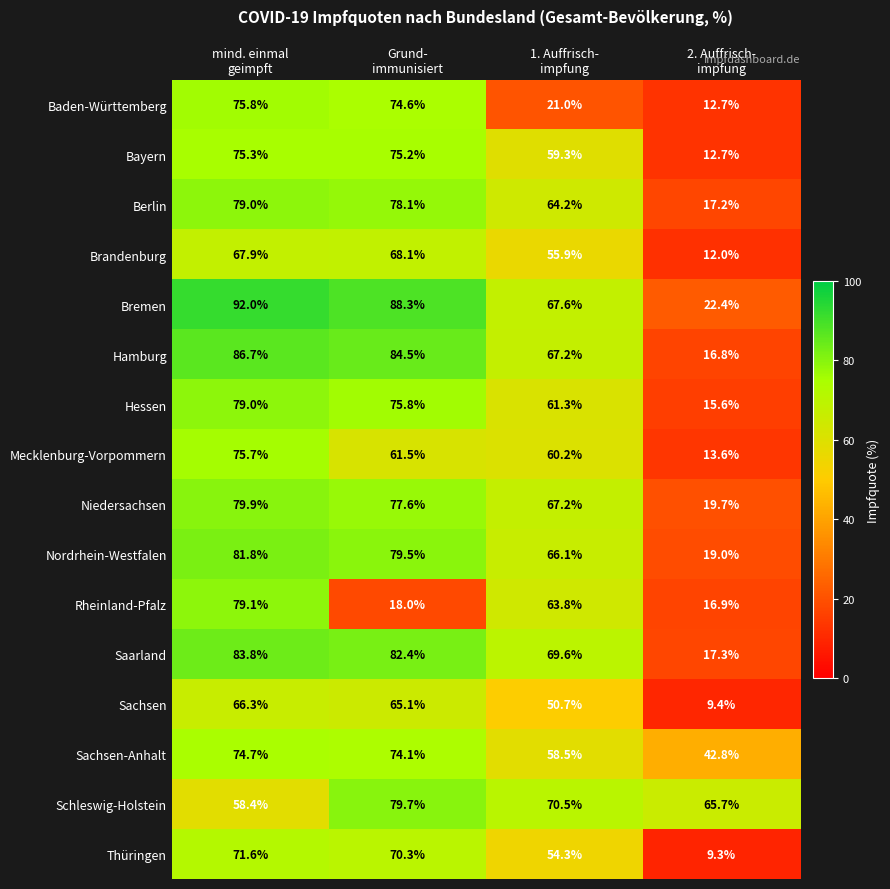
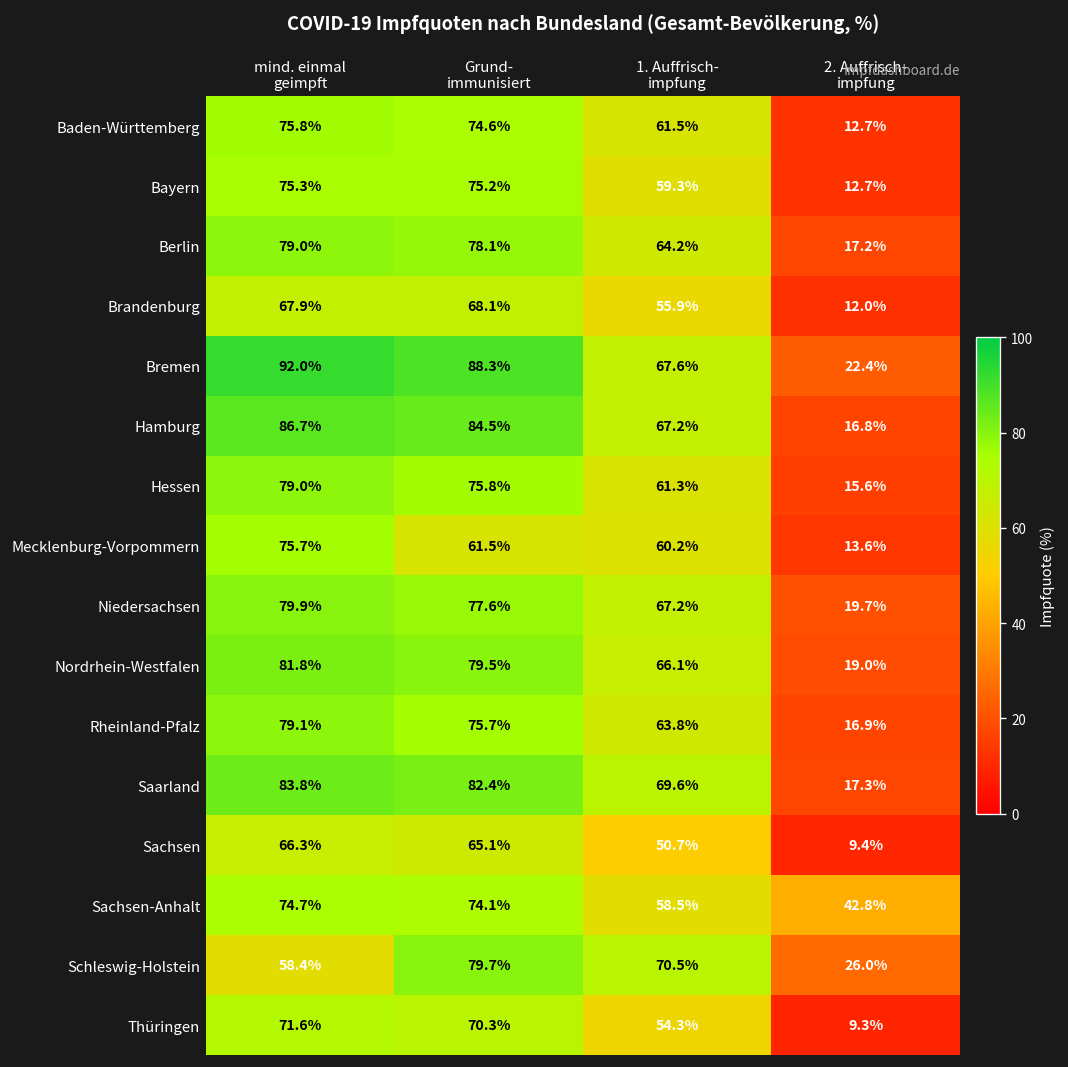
  {
    "Baden-Württemberg": {
      "mind. einmal geimpft": "75.8%",
      "Grund- immunisiert": "74.6%",
-     "1. Auffrisch- impfung": "21.0%",
+     "1. Auffrisch- impfung": "61.5%",
      "2. Auffrisch- impfung": "12.7%"
    },
    "Bayern": {
      "mind. einmal geimpft": "75.3%",
      "Grund- immunisiert": "75.2%",
      "1. Auffrisch- impfung": "59.3%",
      "2. Auffrisch- impfung": "12.7%"
    },
    "Berlin": {
      "mind. einmal geimpft": "79.0%",
      "Grund- immunisiert": "78.1%",
      "1. Auffrisch- impfung": "64.2%",
      "2. Auffrisch- impfung": "17.2%"
    },
    "Brandenburg": {
      "mind. einmal geimpft": "67.9%",
      "Grund- immunisiert": "68.1%",
      "1. Auffrisch- impfung": "55.9%",
      "2. Auffrisch- impfung": "12.0%"
    },
    "Bremen": {
      "mind. einmal geimpft": "92.0%",
      "Grund- immunisiert": "88.3%",
      "1. Auffrisch- impfung": "67.6%",
      "2. Auffrisch- impfung": "22.4%"
    },
    "Hamburg": {
      "mind. einmal geimpft": "86.7%",
      "Grund- immunisiert": "84.5%",
      "1. Auffrisch- impfung": "67.2%",
      "2. Auffrisch- impfung": "16.8%"
    },
    "Hessen": {
      "mind. einmal geimpft": "79.0%",
      "Grund- immunisiert": "75.8%",
      "1. Auffrisch- impfung": "61.3%",
      "2. Auffrisch- impfung": "15.6%"
    },
    "Mecklenburg-Vorpommern": {
      "mind. einmal geimpft": "75.7%",
      "Grund- immunisiert": "61.5%",
      "1. Auffrisch- impfung": "60.2%",
      "2. Auffrisch- impfung": "13.6%"
    },
    "Niedersachsen": {
      "mind. einmal geimpft": "79.9%",
      "Grund- immunisiert": "77.6%",
      "1. Auffrisch- impfung": "67.2%",
      "2. Auffrisch- impfung": "19.7%"
    },
    "Nordrhein-Westfalen": {
      "mind. einmal geimpft": "81.8%",
      "Grund- immunisiert": "79.5%",
      "1. Auffrisch- impfung": "66.1%",
      "2. Auffrisch- impfung": "19.0%"
    },
    "Rheinland-Pfalz": {
      "mind. einmal geimpft": "79.1%",
-     "Grund- immunisiert": "18.0%",
+     "Grund- immunisiert": "75.7%",
      "1. Auffrisch- impfung": "63.8%",
      "2. Auffrisch- impfung": "16.9%"
    },
    "Saarland": {
      "mind. einmal geimpft": "83.8%",
      "Grund- immunisiert": "82.4%",
      "1. Auffrisch- impfung": "69.6%",
      "2. Auffrisch- impfung": "17.3%"
    },
    "Sachsen": {
      "mind. einmal geimpft": "66.3%",
      "Grund- immunisiert": "65.1%",
      "1. Auffrisch- impfung": "50.7%",
      "2. Auffrisch- impfung": "9.4%"
    },
    "Sachsen-Anhalt": {
      "mind. einmal geimpft": "74.7%",
      "Grund- immunisiert": "74.1%",
      "1. Auffrisch- impfung": "58.5%",
      "2. Auffrisch- impfung": "42.8%"
    },
    "Schleswig-Holstein": {
      "mind. einmal geimpft": "58.4%",
      "Grund- immunisiert": "79.7%",
      "1. Auffrisch- impfung": "70.5%",
-     "2. Auffrisch- impfung": "65.7%"
+     "2. Auffrisch- impfung": "26.0%"
    },
    "Thüringen": {
      "mind. einmal geimpft": "71.6%",
      "Grund- immunisiert": "70.3%",
      "1. Auffrisch- impfung": "54.3%",
      "2. Auffrisch- impfung": "9.3%"
    }
  }
